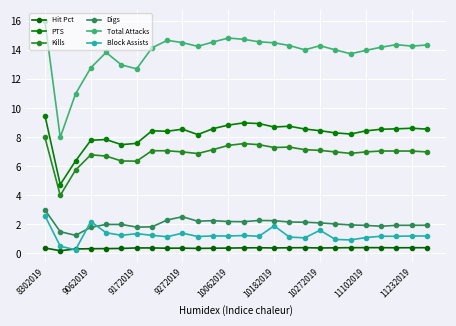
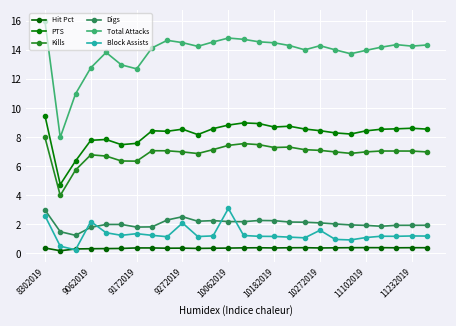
  {
    "Block Assists": {
      "8302019": 2.6,
      "9062019": 2.2,
      "9172019": 1.4,
-     "9272019": 1.4,
-     "10062019": 1.2,
-     "10182019": 1.9,
+     "9272019": 2.1,
+     "10062019": 3.1,
+     "10182019": 1.2,
      "10272019": 1.6,
      "11102019": 1.1,
      "11232019": 1.2
    }
  }
